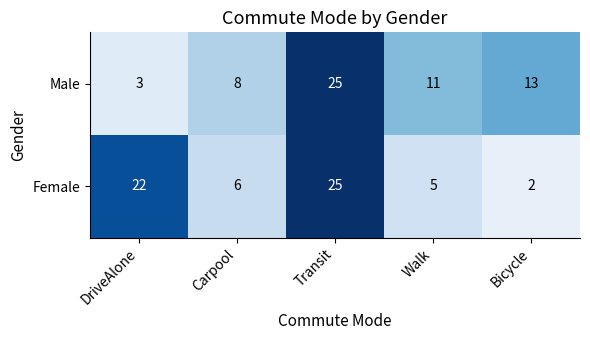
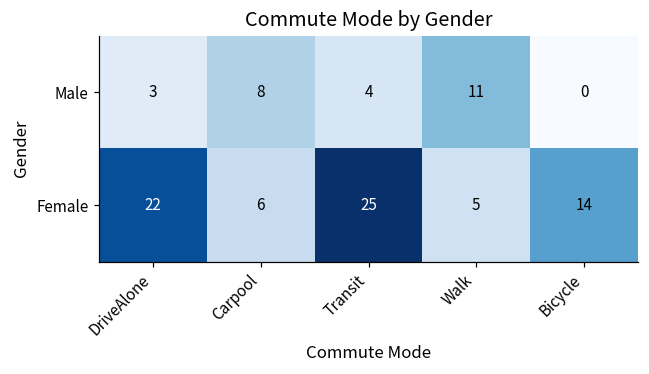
  {
    "Male": {
      "DriveAlone": 3,
      "Carpool": 8,
-     "Transit": 25,
+     "Transit": 4,
      "Walk": 11,
-     "Bicycle": 13
+     "Bicycle": 0
    },
    "Female": {
      "DriveAlone": 22,
      "Carpool": 6,
      "Transit": 25,
      "Walk": 5,
-     "Bicycle": 2
+     "Bicycle": 14
    }
  }
